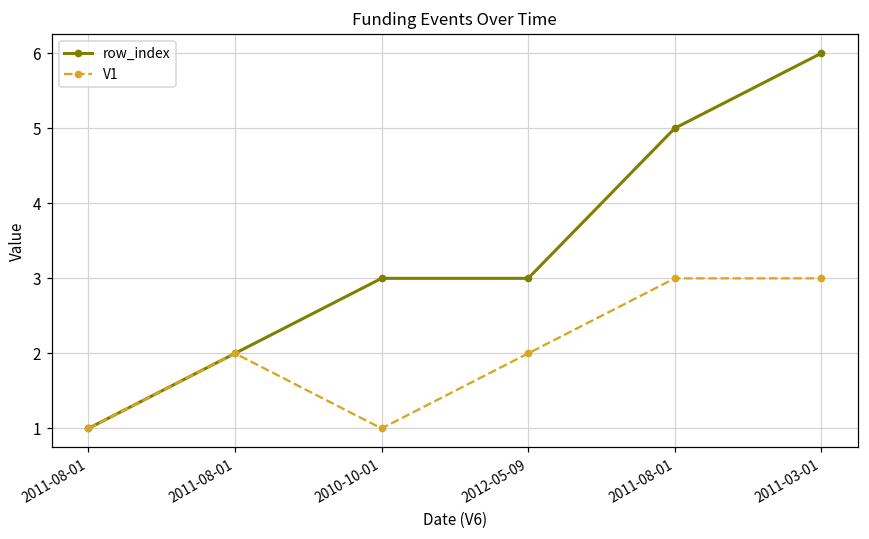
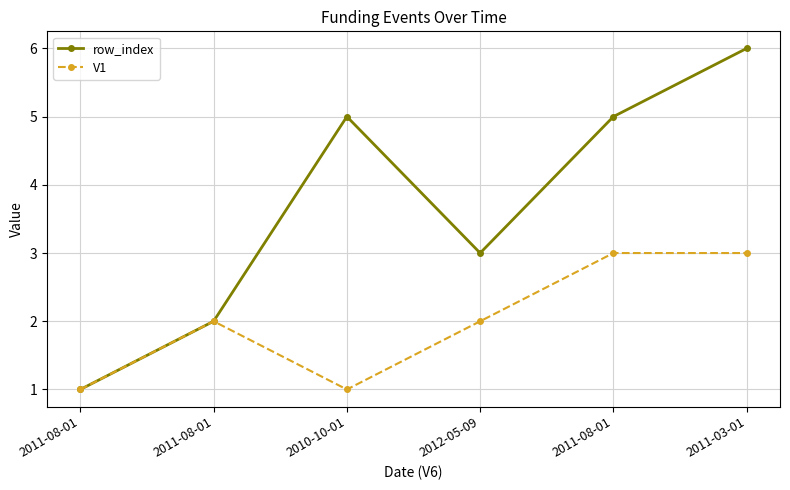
  {
    "row_index": {
-     "2010-10-01": 3,
+     "2010-10-01": 5,
      "2012-05-09": 3,
      "2011-03-01": 6
    },
    "V1": {
      "2010-10-01": 1,
      "2012-05-09": 2,
      "2011-03-01": 3
    }
  }
